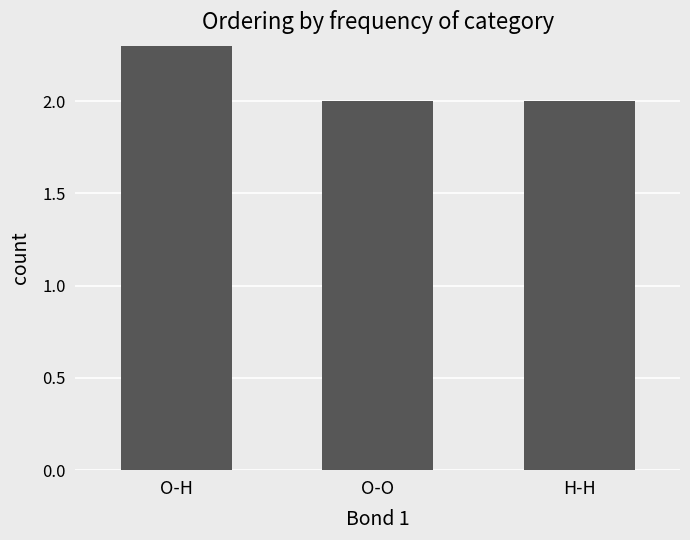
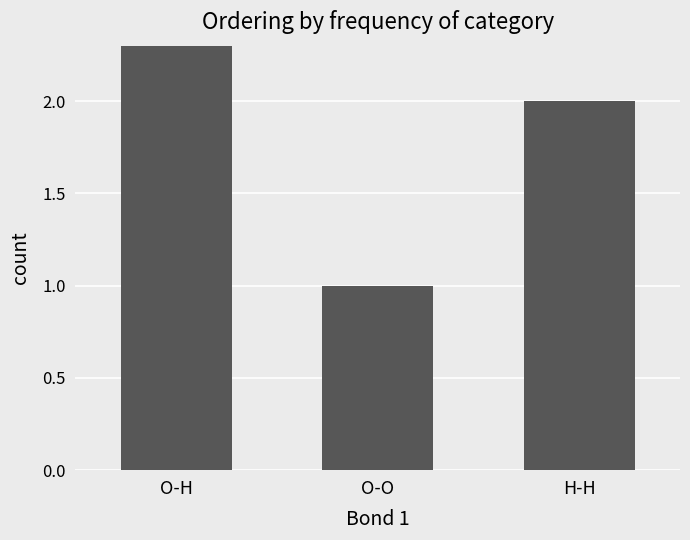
  {
-   "O-O": 2,
+   "O-O": 1,
    "H-H": 2
  }
